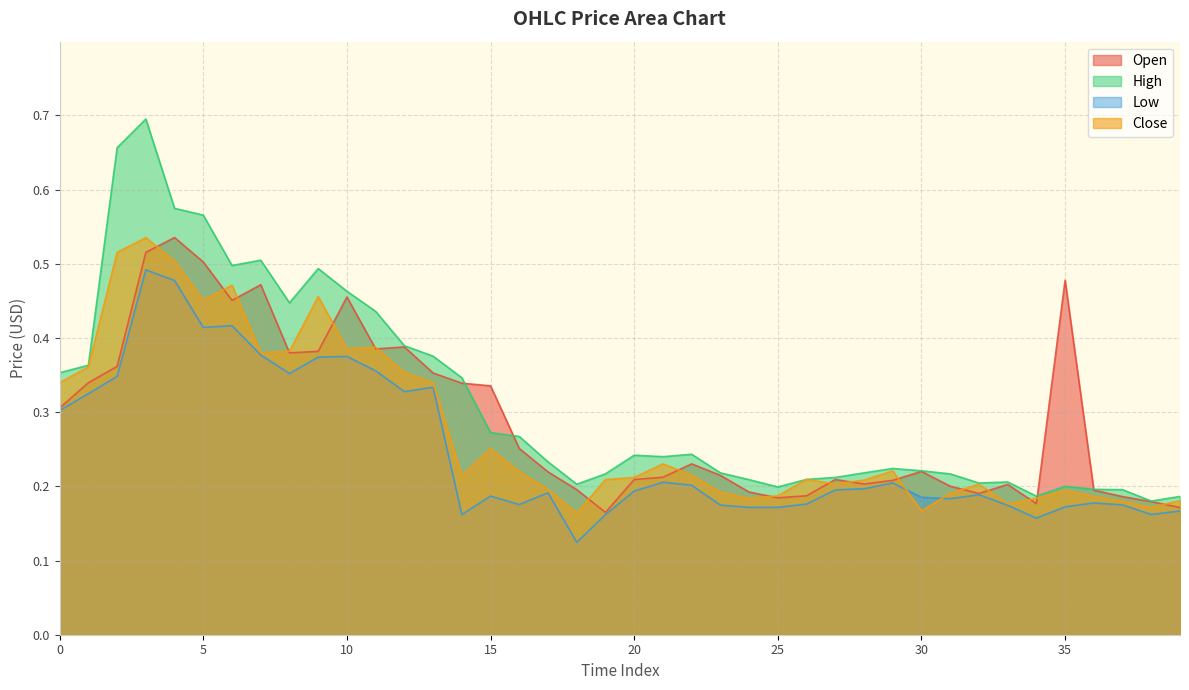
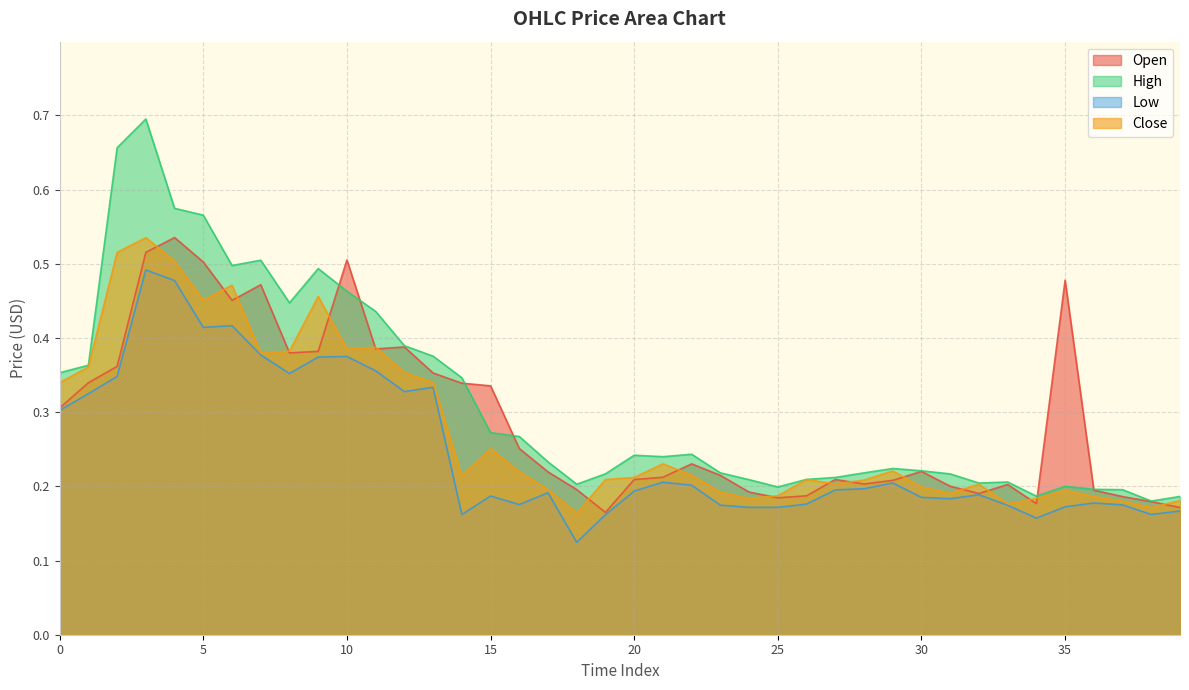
  {
    "Open": {
      "5": 0.50,
-     "10": 0.46,
+     "10": 0.51,
      "15": 0.34,
      "35": 0.48
    },
    "High": {
      "0": 0.35,
      "5": 0.57,
      "10": 0.46,
      "15": 0.27,
      "20": 0.24,
      "25": 0.20,
      "35": 0.20
    },
    "Low": {
      "5": 0.41,
      "10": 0.38,
      "15": 0.19,
      "20": 0.19,
      "25": 0.17,
      "30": 0.19,
      "35": 0.17
    },
    "Close": {
      "0": 0.34,
      "5": 0.45,
      "10": 0.39,
      "15": 0.25,
-     "30": 0.17,
+     "30": 0.20,
      "35": 0.19
    }
  }
